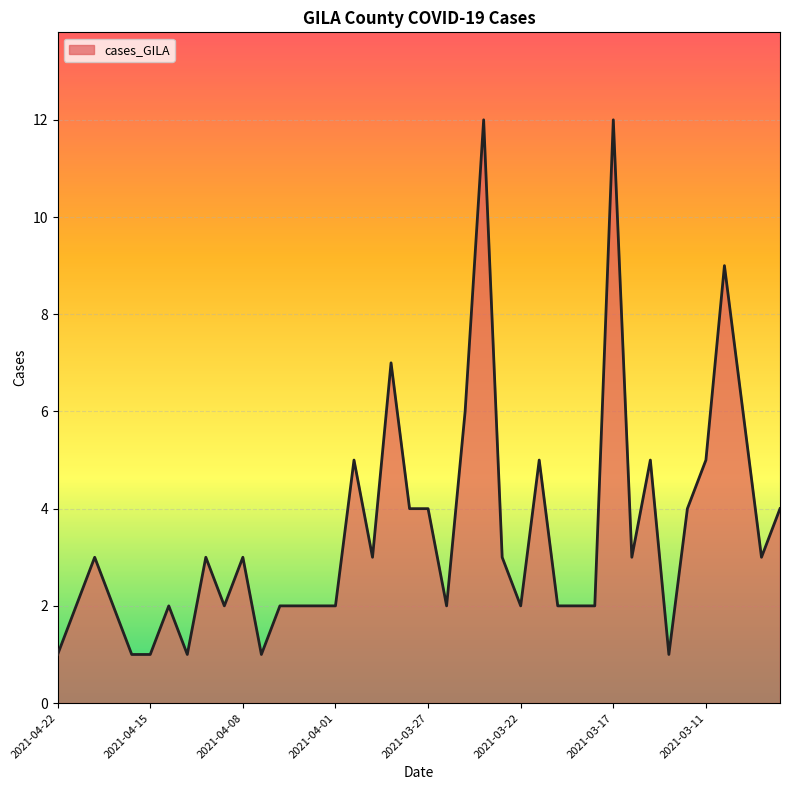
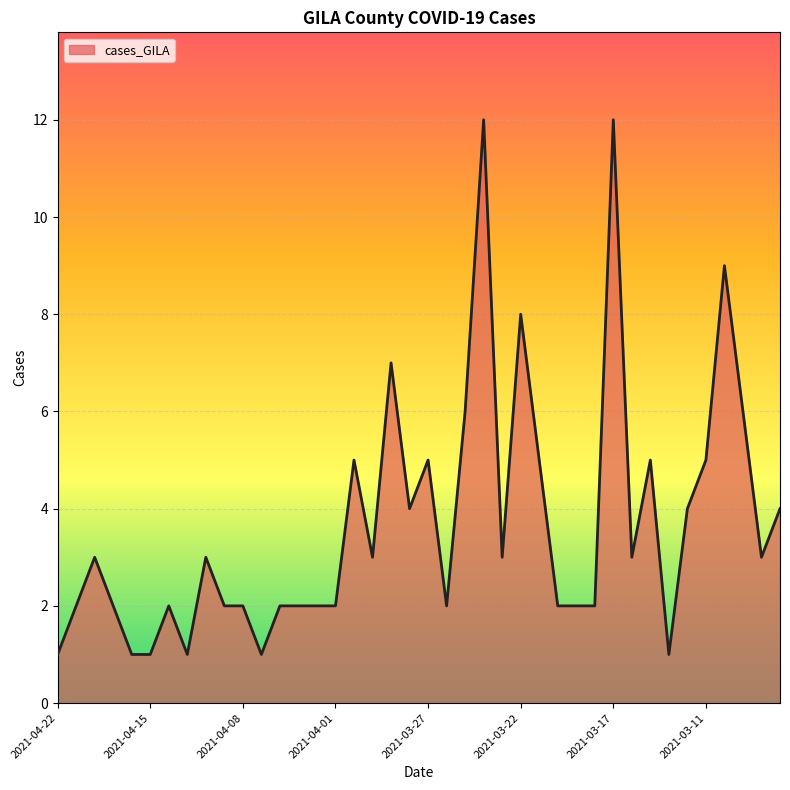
  {
    "2021-04-22": 1,
    "2021-04-15": 1,
-   "2021-04-08": 3,
+   "2021-04-08": 2,
    "2021-04-01": 2,
-   "2021-03-27": 4,
-   "2021-03-22": 2,
+   "2021-03-27": 5,
+   "2021-03-22": 8,
    "2021-03-17": 12,
    "2021-03-11": 5
  }
